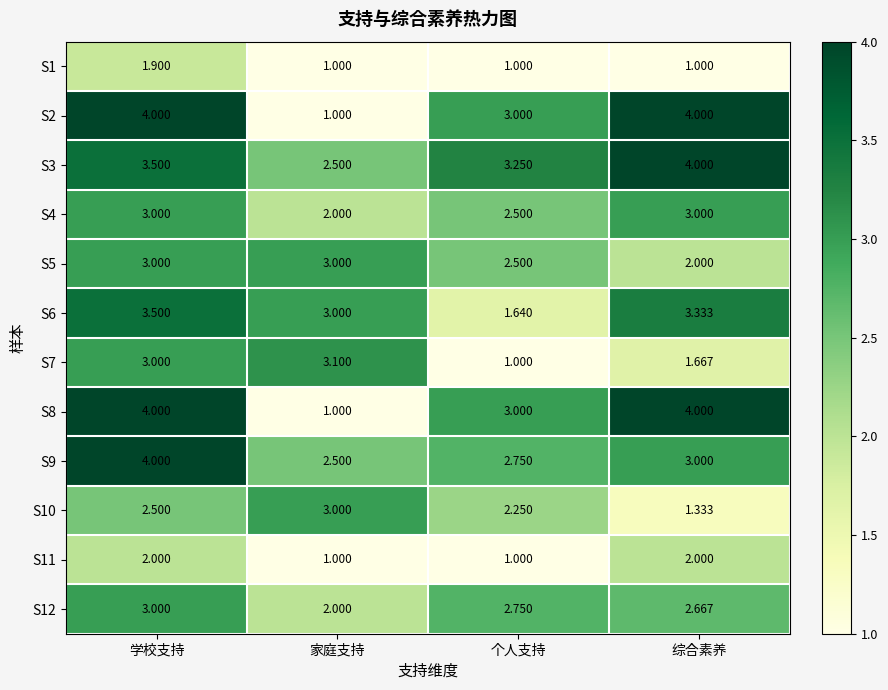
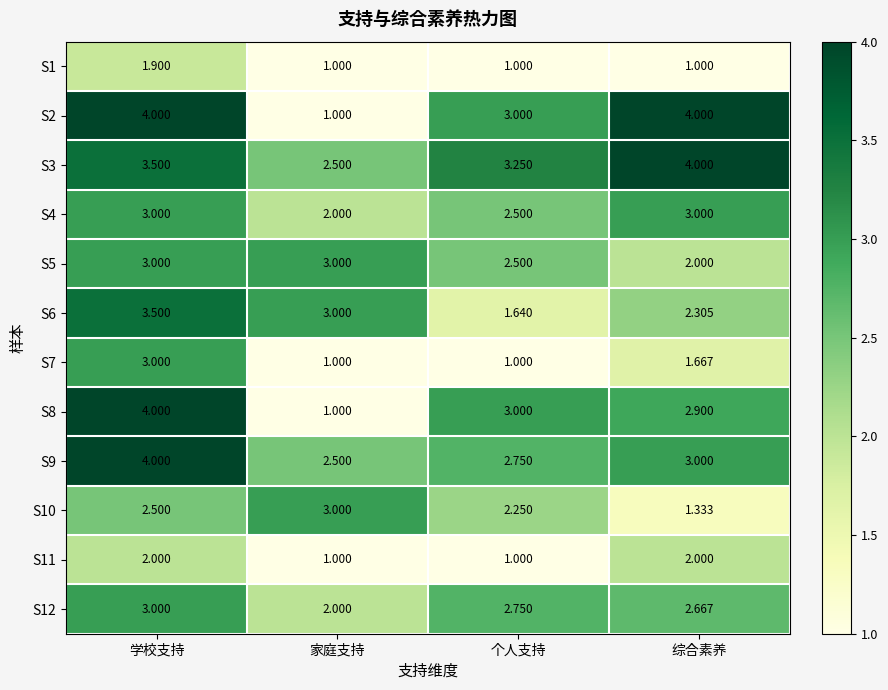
  {
    "S1": {
      "学校支持": 1.900,
      "家庭支持": 1.000,
      "个人支持": 1.000,
      "综合素养": 1.000
    },
    "S2": {
      "学校支持": 4.000,
      "家庭支持": 1.000,
      "个人支持": 3.000,
      "综合素养": 4.000
    },
    "S3": {
      "学校支持": 3.500,
      "家庭支持": 2.500,
      "个人支持": 3.250,
      "综合素养": 4.000
    },
    "S4": {
      "学校支持": 3.000,
      "家庭支持": 2.000,
      "个人支持": 2.500,
      "综合素养": 3.000
    },
    "S5": {
      "学校支持": 3.000,
      "家庭支持": 3.000,
      "个人支持": 2.500,
      "综合素养": 2.000
    },
    "S6": {
      "学校支持": 3.500,
      "家庭支持": 3.000,
      "个人支持": 1.640,
-     "综合素养": 3.333
+     "综合素养": 2.305
    },
    "S7": {
      "学校支持": 3.000,
-     "家庭支持": 3.100,
+     "家庭支持": 1.000,
      "个人支持": 1.000,
      "综合素养": 1.667
    },
    "S8": {
      "学校支持": 4.000,
      "家庭支持": 1.000,
      "个人支持": 3.000,
-     "综合素养": 4.000
+     "综合素养": 2.900
    },
    "S9": {
      "学校支持": 4.000,
      "家庭支持": 2.500,
      "个人支持": 2.750,
      "综合素养": 3.000
    },
    "S10": {
      "学校支持": 2.500,
      "家庭支持": 3.000,
      "个人支持": 2.250,
      "综合素养": 1.333
    },
    "S11": {
      "学校支持": 2.000,
      "家庭支持": 1.000,
      "个人支持": 1.000,
      "综合素养": 2.000
    },
    "S12": {
      "学校支持": 3.000,
      "家庭支持": 2.000,
      "个人支持": 2.750,
      "综合素养": 2.667
    }
  }
